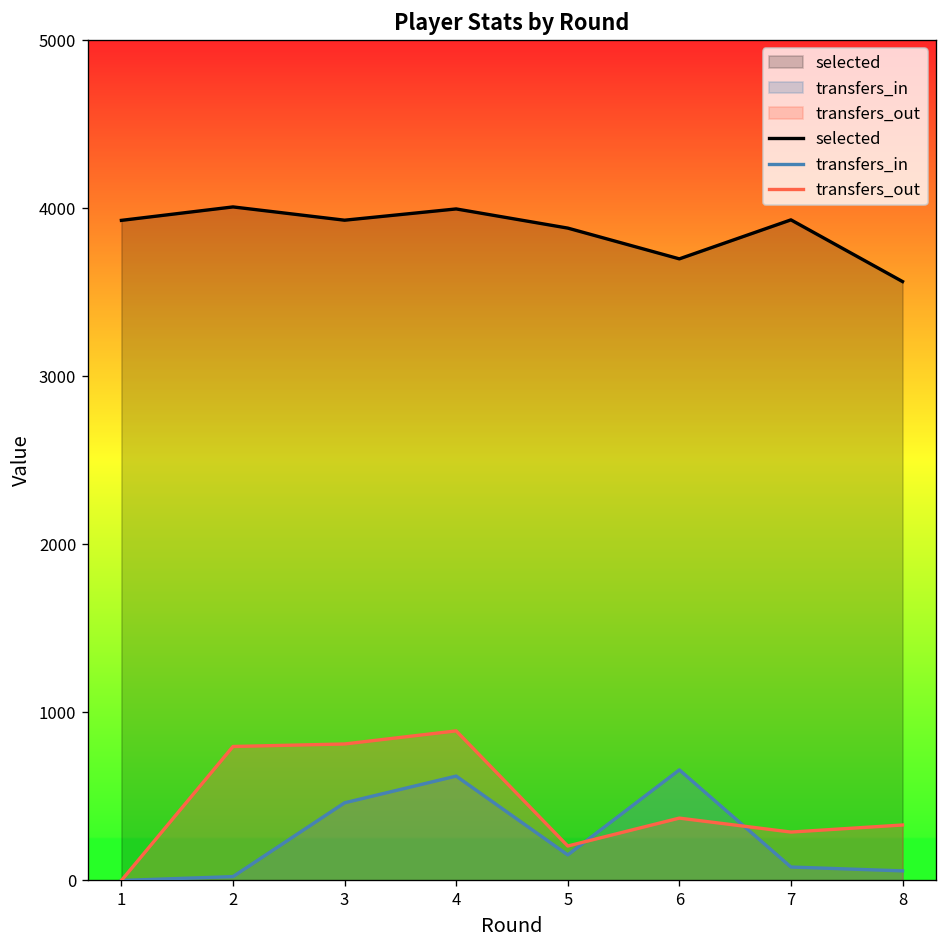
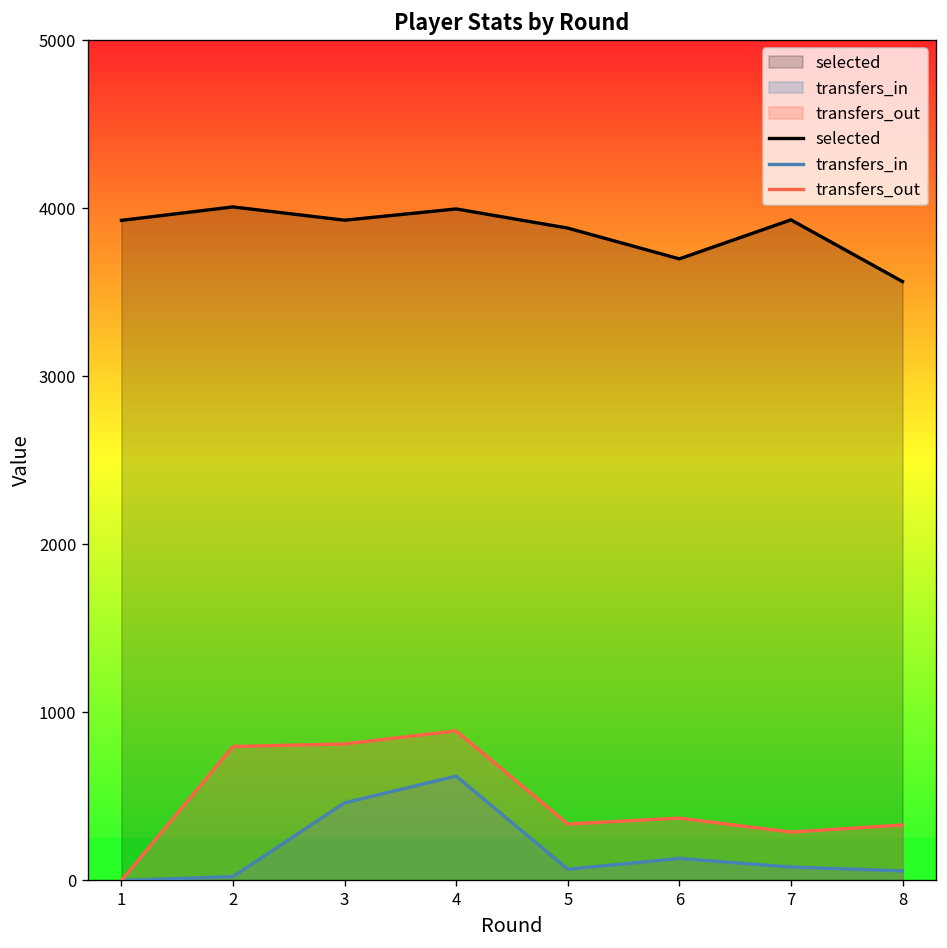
  {
    "selected": {
      "1": 3930,
      "2": 4010,
      "3": 3930,
      "4": 4000,
      "5": 3880,
      "6": 3700,
      "7": 3930,
      "8": 3560
    },
    "transfers_in": {
      "2": 20,
      "3": 460,
      "4": 620,
-     "5": 150,
-     "6": 660,
+     "5": 70,
+     "6": 130,
      "7": 80,
      "8": 60
    },
    "transfers_out": {
      "2": 800,
      "3": 810,
      "4": 890,
-     "5": 210,
+     "5": 340,
      "6": 370,
      "7": 290,
      "8": 330
    }
  }
